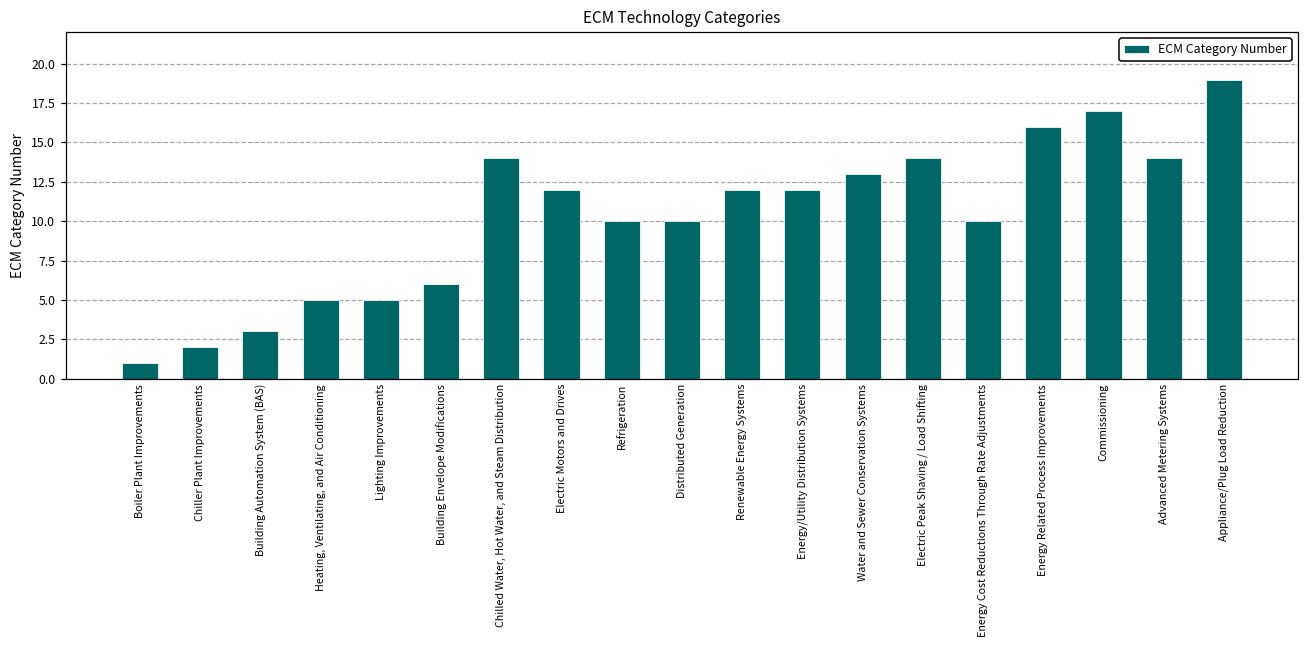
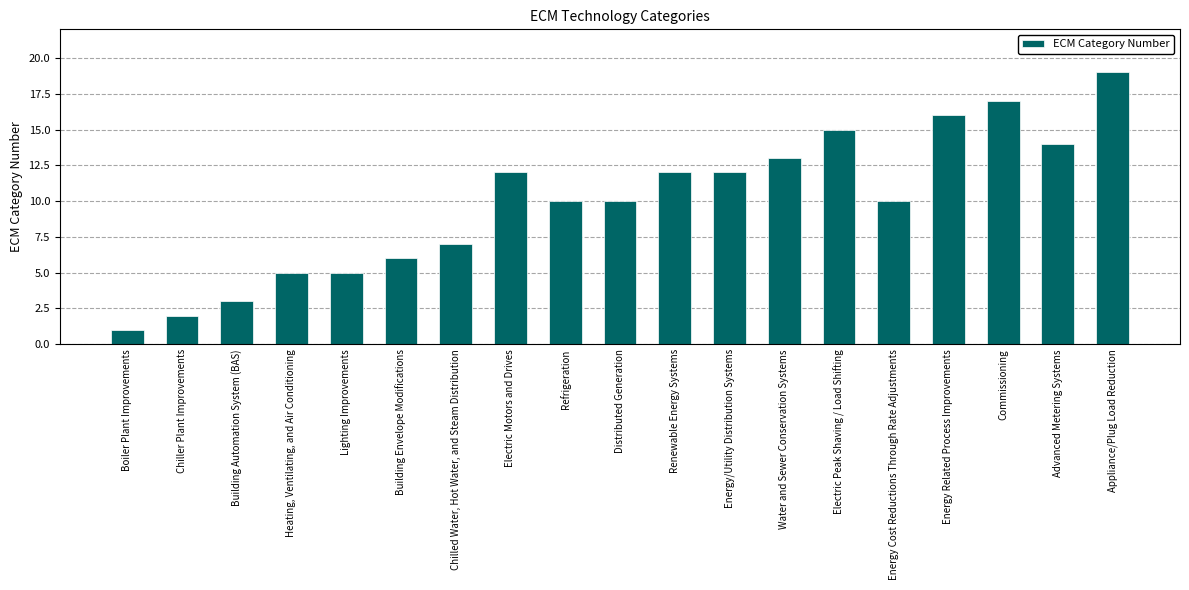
  {
    "Boiler Plant Improvements": 1,
    "Chiller Plant Improvements": 2,
    "Building Automation System (BAS)": 3,
    "Heating, Ventilating, and Air Conditioning": 5,
    "Lighting Improvements": 5,
    "Building Envelope Modifications": 6,
-   "Chilled Water, Hot Water, and Steam Distribution": 14,
+   "Chilled Water, Hot Water, and Steam Distribution": 7,
    "Electric Motors and Drives": 12,
    "Refrigeration": 10,
    "Distributed Generation": 10,
    "Renewable Energy Systems": 12,
    "Energy/Utility Distribution Systems": 12,
    "Water and Sewer Conservation Systems": 13,
-   "Electric Peak Shaving / Load Shifting": 14,
+   "Electric Peak Shaving / Load Shifting": 15,
    "Energy Cost Reductions Through Rate Adjustments": 10,
    "Energy Related Process Improvements": 16,
    "Commissioning": 17,
    "Advanced Metering Systems": 14,
    "Appliance/Plug Load Reduction": 19
  }
